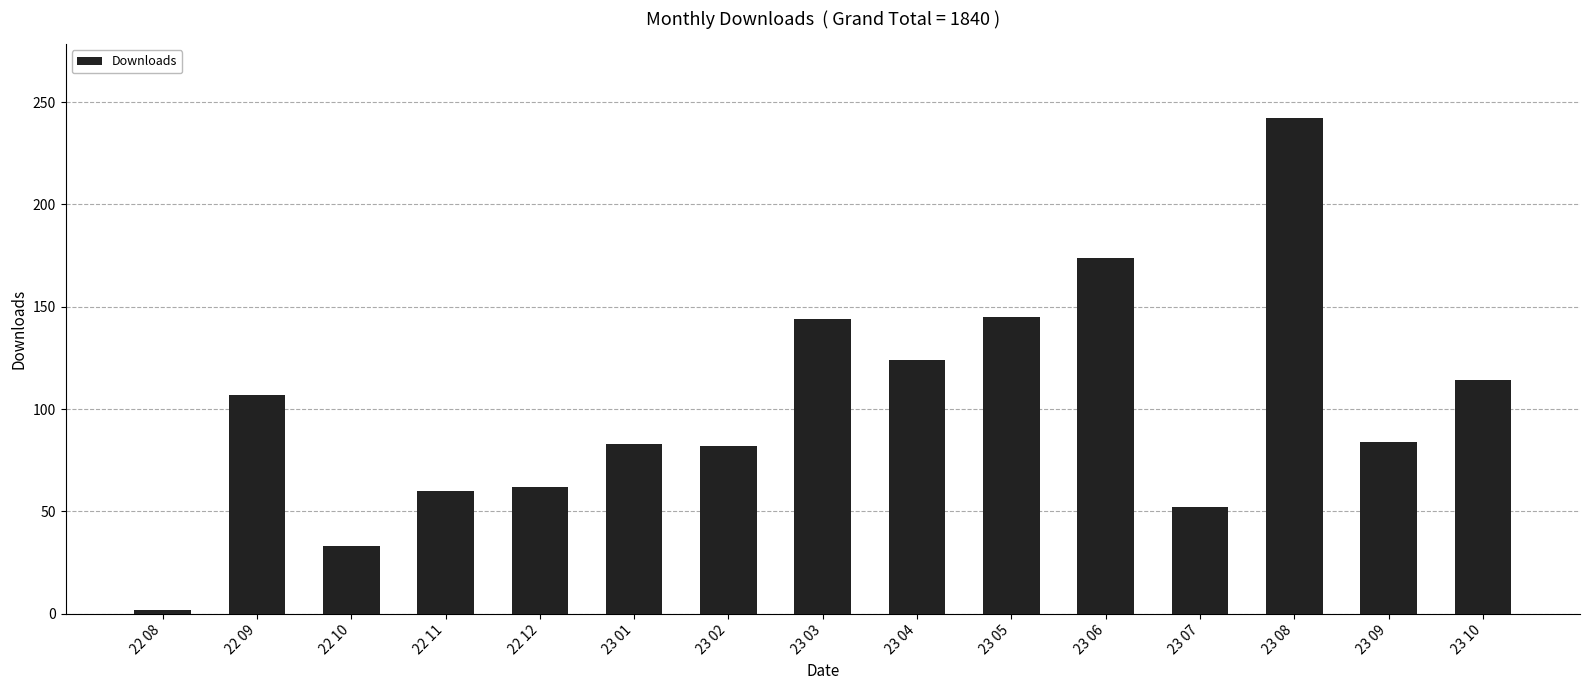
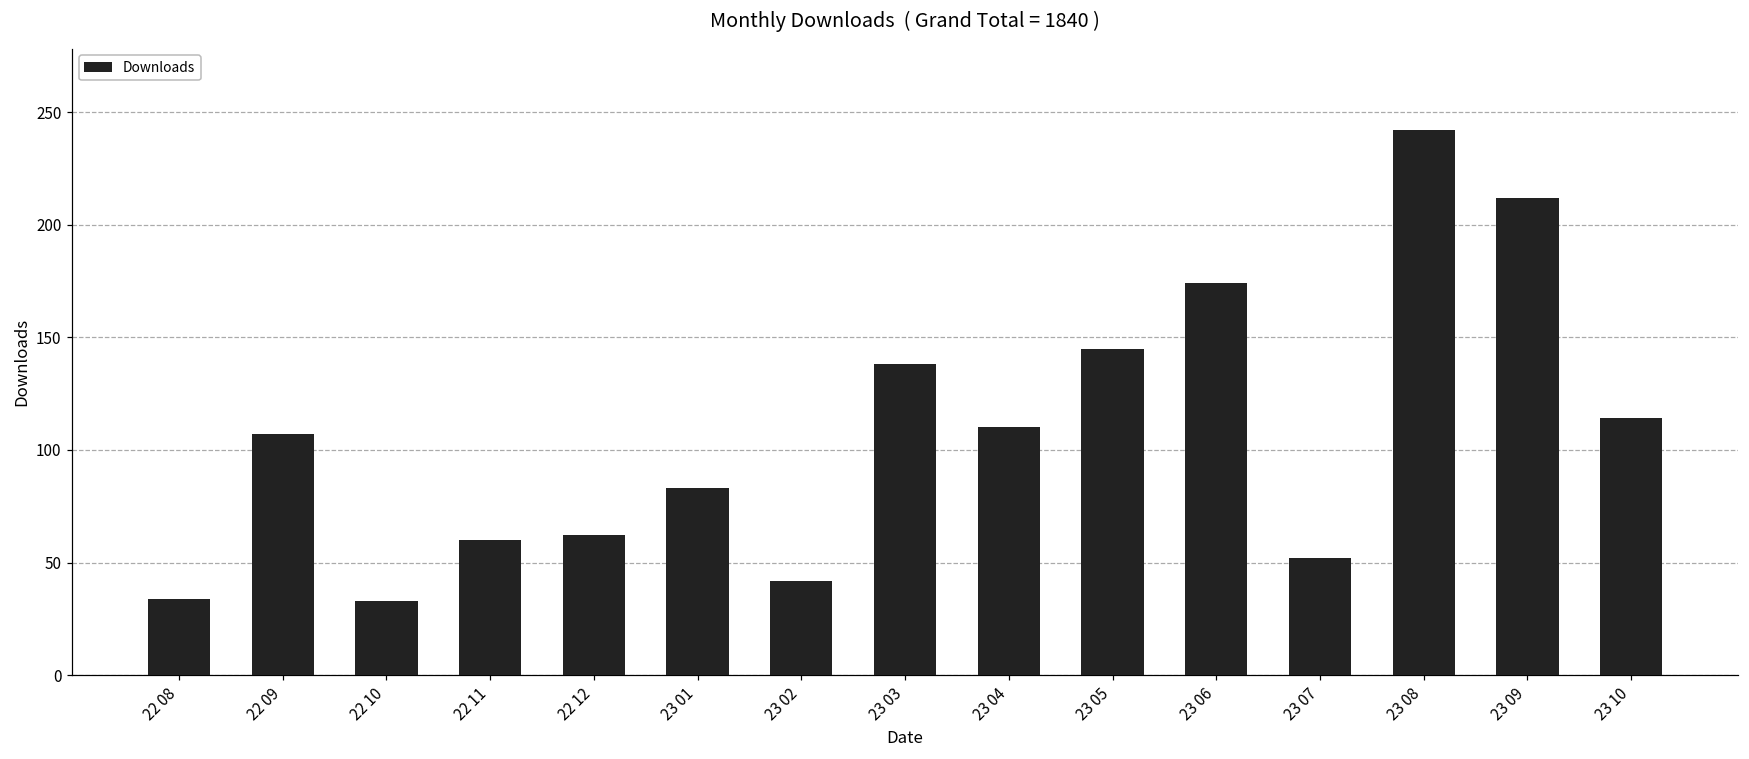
  {
-   "22 08": 2,
+   "22 08": 34,
    "22 09": 107,
    "22 10": 33,
    "22 11": 60,
    "22 12": 62,
    "23 01": 83,
-   "23 02": 82,
-   "23 03": 144,
-   "23 04": 124,
+   "23 02": 42,
+   "23 03": 138,
+   "23 04": 110,
    "23 05": 145,
    "23 06": 174,
    "23 07": 52,
    "23 08": 242,
-   "23 09": 84,
+   "23 09": 212,
    "23 10": 114
  }
